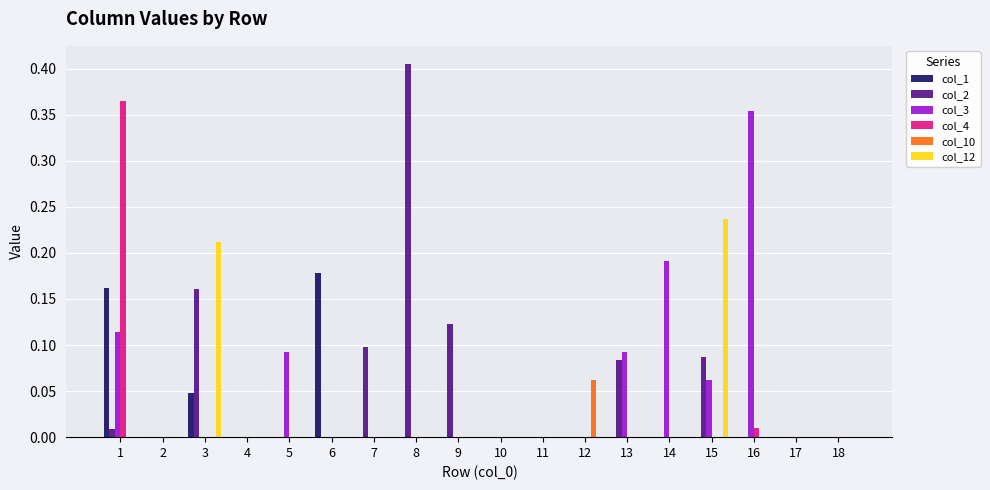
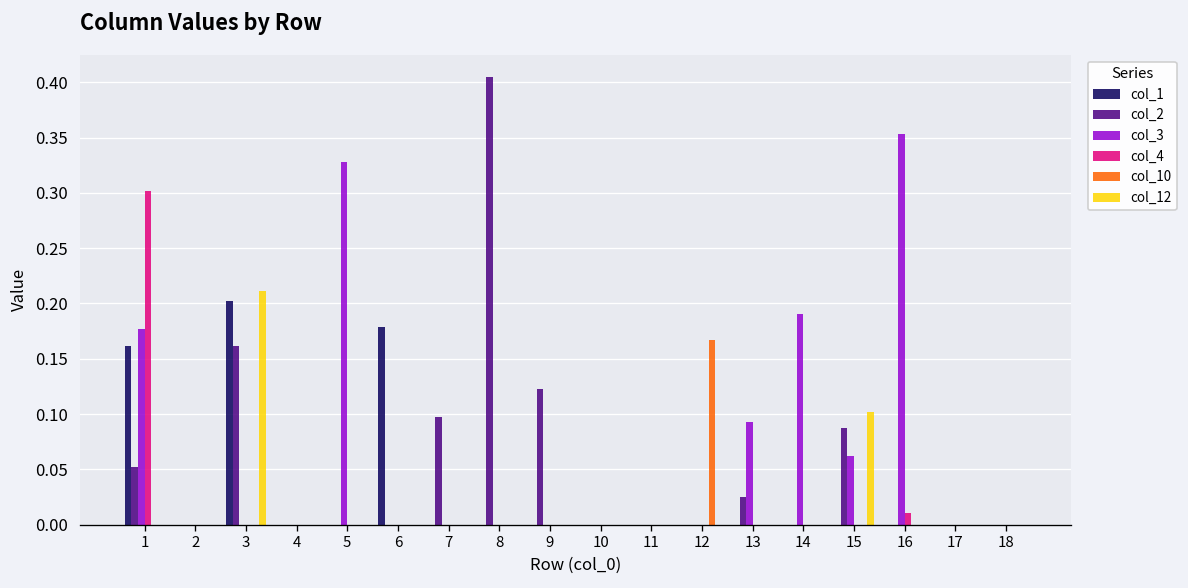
  {
    "col_1": {
      "1": 0.16,
      "2": 0.00,
-     "3": 0.05,
+     "3": 0.20,
      "4": 0.00,
      "5": 0.00,
      "6": 0.18,
      "7": 0.00,
      "8": 0.00,
      "9": 0.00,
      "10": 0.00,
      "11": 0.00,
      "12": 0.00,
      "13": 0.00,
      "14": 0.00,
      "15": 0.00,
      "16": 0.00,
      "17": 0.00,
      "18": 0.00
    },
    "col_2": {
-     "1": 0.01,
+     "1": 0.05,
      "2": 0.00,
      "3": 0.16,
      "4": 0.00,
      "5": 0.00,
      "6": 0.00,
      "7": 0.10,
      "8": 0.40,
      "9": 0.12,
      "10": 0.00,
      "11": 0.00,
      "12": 0.00,
-     "13": 0.08,
+     "13": 0.03,
      "14": 0.00,
      "15": 0.09,
      "16": 0.00,
      "17": 0.00,
      "18": 0.00
    },
    "col_3": {
-     "1": 0.11,
+     "1": 0.18,
      "2": 0.00,
      "3": 0.00,
      "4": 0.00,
-     "5": 0.09,
+     "5": 0.33,
      "6": 0.00,
      "7": 0.00,
      "8": 0.00,
      "9": 0.00,
      "10": 0.00,
      "11": 0.00,
      "12": 0.00,
      "13": 0.09,
      "14": 0.19,
      "15": 0.06,
      "16": 0.35,
      "17": 0.00,
      "18": 0.00
    },
    "col_4": {
-     "1": 0.37,
+     "1": 0.30,
      "2": 0.00,
      "3": 0.00,
      "4": 0.00,
      "5": 0.00,
      "6": 0.00,
      "7": 0.00,
      "8": 0.00,
      "9": 0.00,
      "10": 0.00,
      "11": 0.00,
      "12": 0.00,
      "13": 0.00,
      "14": 0.00,
      "15": 0.00,
      "16": 0.01,
      "17": 0.00,
      "18": 0.00
    },
    "col_10": {
      "1": 0.00,
      "2": 0.00,
      "3": 0.00,
      "4": 0.00,
      "5": 0.00,
      "6": 0.00,
      "7": 0.00,
      "8": 0.00,
      "9": 0.00,
      "10": 0.00,
      "11": 0.00,
-     "12": 0.06,
+     "12": 0.17,
      "13": 0.00,
      "14": 0.00,
      "15": 0.00,
      "16": 0.00,
      "17": 0.00,
      "18": 0.00
    },
    "col_12": {
      "1": 0.00,
      "2": 0.00,
      "3": 0.21,
      "4": 0.00,
      "5": 0.00,
      "6": 0.00,
      "7": 0.00,
      "8": 0.00,
      "9": 0.00,
      "10": 0.00,
      "11": 0.00,
      "12": 0.00,
      "13": 0.00,
      "14": 0.00,
-     "15": 0.24,
+     "15": 0.10,
      "16": 0.00,
      "17": 0.00,
      "18": 0.00
    }
  }
